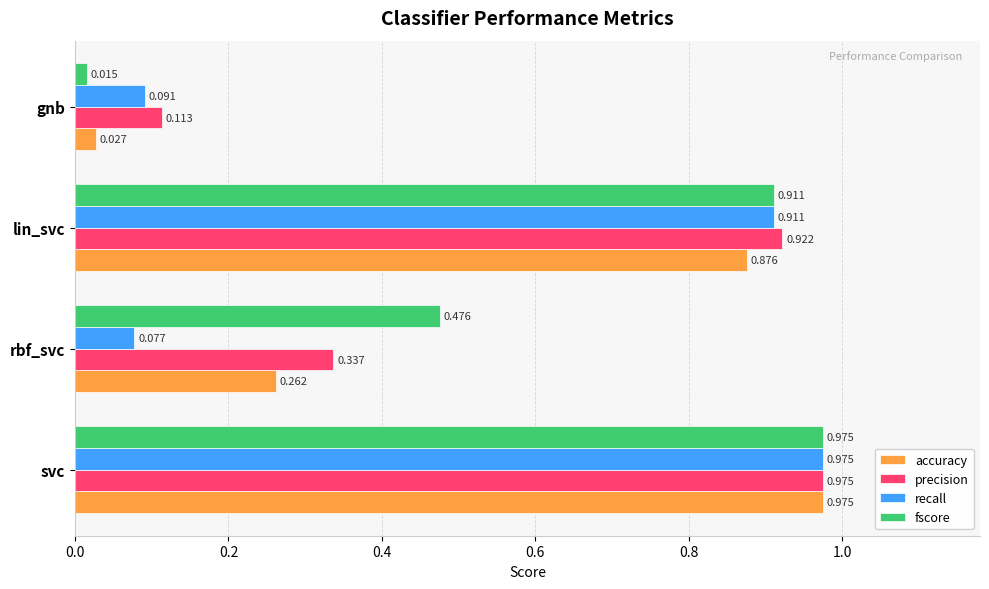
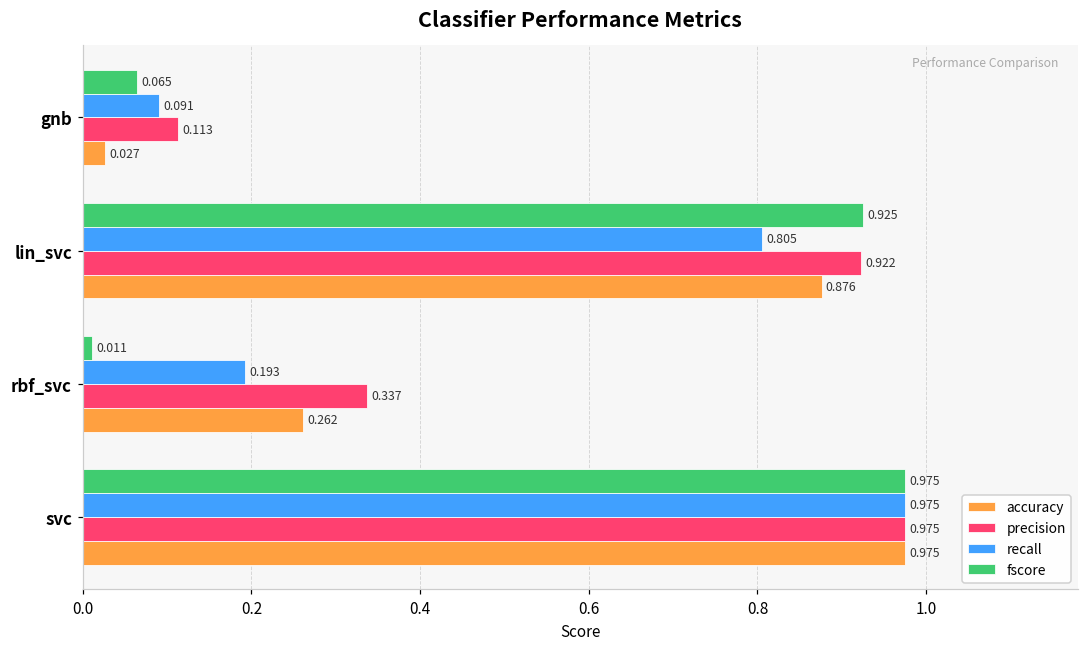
  {
    "accuracy": {
      "gnb": 0.027,
      "lin_svc": 0.876,
      "rbf_svc": 0.262,
      "svc": 0.975
    },
    "precision": {
      "gnb": 0.113,
      "lin_svc": 0.922,
      "rbf_svc": 0.337,
      "svc": 0.975
    },
    "recall": {
      "gnb": 0.091,
-     "lin_svc": 0.911,
-     "rbf_svc": 0.077,
+     "lin_svc": 0.805,
+     "rbf_svc": 0.193,
      "svc": 0.975
    },
    "fscore": {
-     "gnb": 0.015,
-     "lin_svc": 0.911,
-     "rbf_svc": 0.476,
+     "gnb": 0.065,
+     "lin_svc": 0.925,
+     "rbf_svc": 0.011,
      "svc": 0.975
    }
  }
